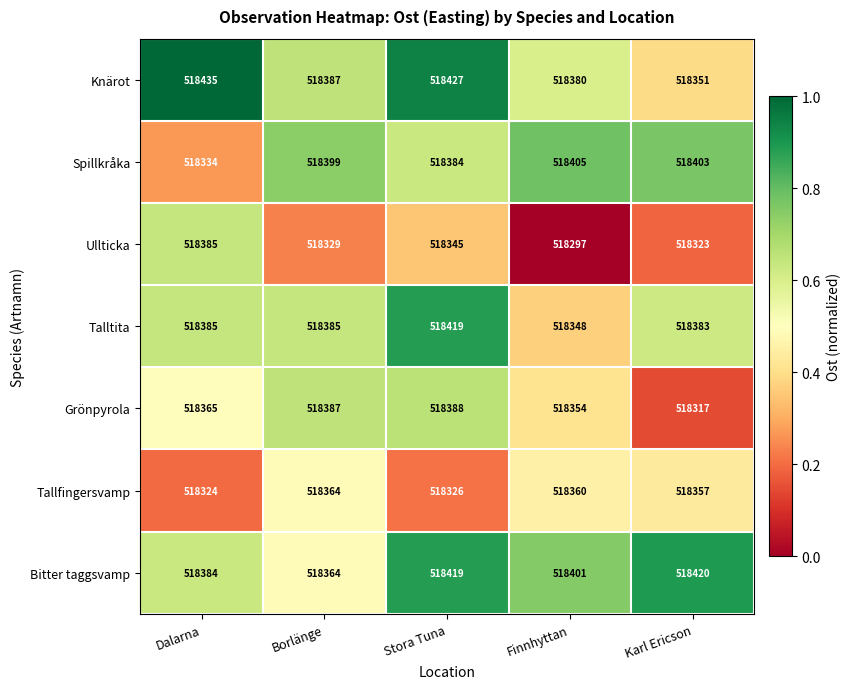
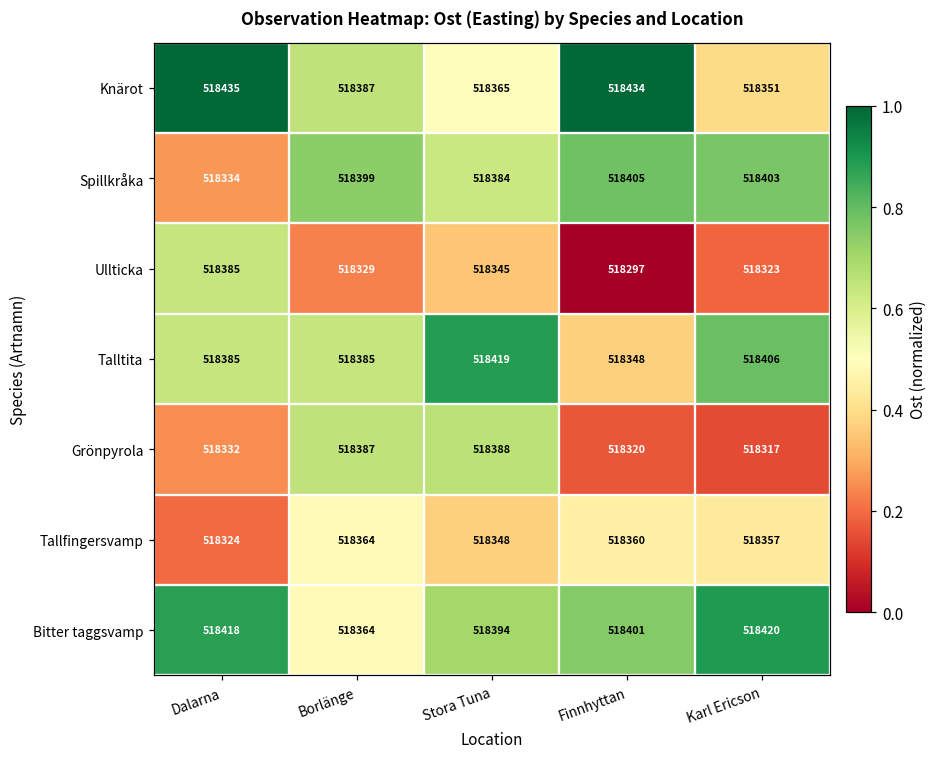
  {
    "Knärot": {
      "Dalarna": 518435,
      "Borlänge": 518387,
-     "Stora Tuna": 518427,
-     "Finnhyttan": 518380,
+     "Stora Tuna": 518365,
+     "Finnhyttan": 518434,
      "Karl Ericson": 518351
    },
    "Spillkråka": {
      "Dalarna": 518334,
      "Borlänge": 518399,
      "Stora Tuna": 518384,
      "Finnhyttan": 518405,
      "Karl Ericson": 518403
    },
    "Ullticka": {
      "Dalarna": 518385,
      "Borlänge": 518329,
      "Stora Tuna": 518345,
      "Finnhyttan": 518297,
      "Karl Ericson": 518323
    },
    "Talltita": {
      "Dalarna": 518385,
      "Borlänge": 518385,
      "Stora Tuna": 518419,
      "Finnhyttan": 518348,
-     "Karl Ericson": 518383
+     "Karl Ericson": 518406
    },
    "Grönpyrola": {
-     "Dalarna": 518365,
+     "Dalarna": 518332,
      "Borlänge": 518387,
      "Stora Tuna": 518388,
-     "Finnhyttan": 518354,
+     "Finnhyttan": 518320,
      "Karl Ericson": 518317
    },
    "Tallfingersvamp": {
      "Dalarna": 518324,
      "Borlänge": 518364,
-     "Stora Tuna": 518326,
+     "Stora Tuna": 518348,
      "Finnhyttan": 518360,
      "Karl Ericson": 518357
    },
    "Bitter taggsvamp": {
-     "Dalarna": 518384,
+     "Dalarna": 518418,
      "Borlänge": 518364,
-     "Stora Tuna": 518419,
+     "Stora Tuna": 518394,
      "Finnhyttan": 518401,
      "Karl Ericson": 518420
    }
  }
